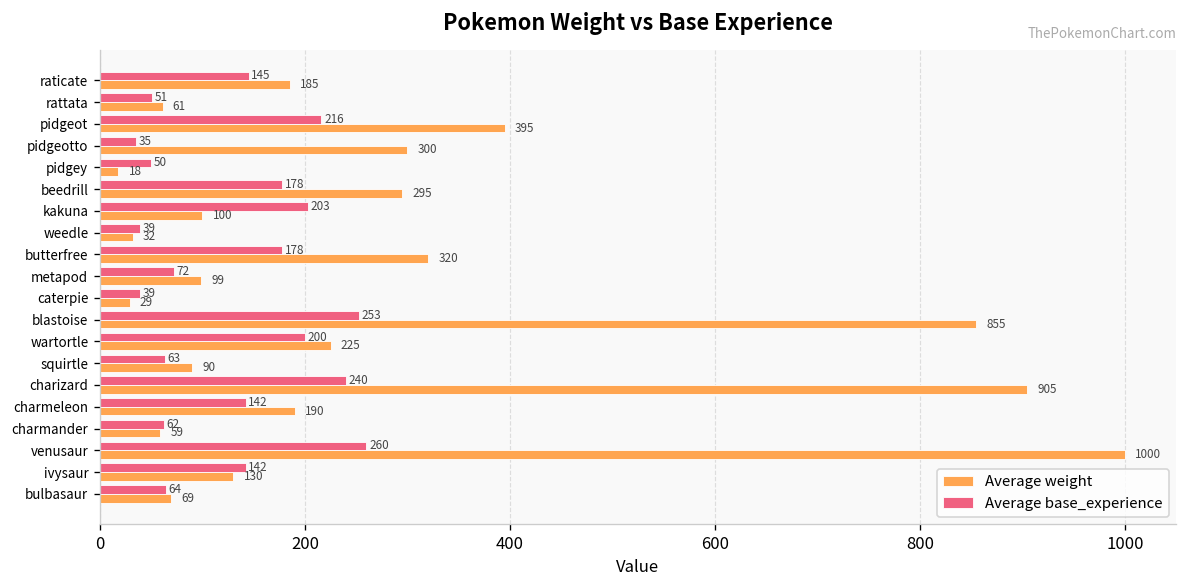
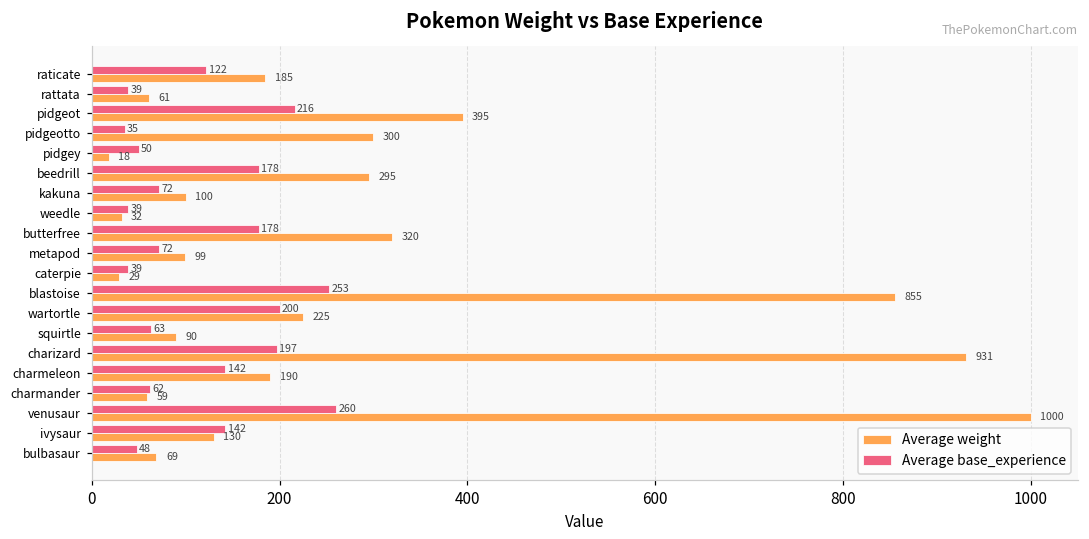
  {
    "Average weight": {
      "raticate": 185,
      "rattata": 61,
      "pidgeot": 395,
      "pidgeotto": 300,
      "pidgey": 18,
      "beedrill": 295,
      "kakuna": 100,
      "butterfree": 320,
      "metapod": 99,
      "blastoise": 855,
      "wartortle": 225,
      "squirtle": 90,
-     "charizard": 905,
+     "charizard": 931,
      "charmeleon": 190,
      "venusaur": 1000,
      "bulbasaur": 69
    },
    "Average base_experience": {
-     "raticate": 145,
-     "rattata": 51,
+     "raticate": 122,
+     "rattata": 39,
      "pidgeot": 216,
      "pidgeotto": 35,
      "pidgey": 50,
      "beedrill": 178,
-     "kakuna": 203,
+     "kakuna": 72,
      "butterfree": 178,
      "metapod": 72,
      "blastoise": 253,
      "wartortle": 200,
      "squirtle": 63,
-     "charizard": 240,
+     "charizard": 197,
      "charmeleon": 142,
      "venusaur": 260,
-     "bulbasaur": 64
+     "bulbasaur": 48
    }
  }
